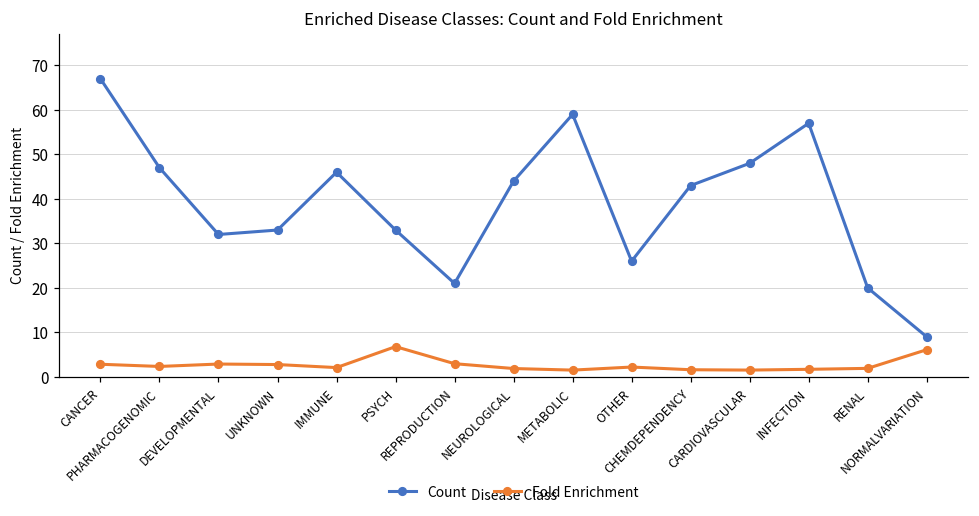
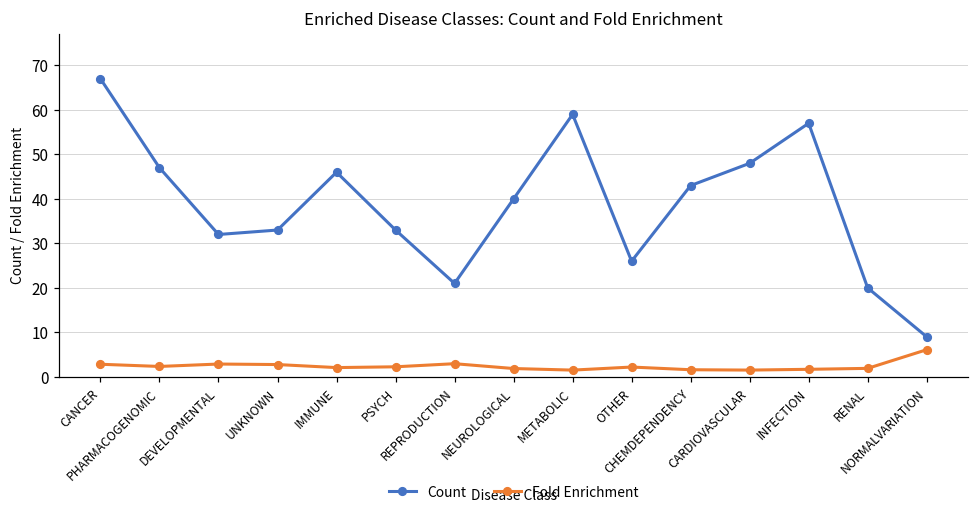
  {
    "Count": {
      "CANCER": 67,
      "PHARMACOGENOMIC": 47,
      "DEVELOPMENTAL": 32,
      "UNKNOWN": 33,
      "IMMUNE": 46,
      "PSYCH": 33,
      "REPRODUCTION": 21,
-     "NEUROLOGICAL": 44,
+     "NEUROLOGICAL": 40,
      "METABOLIC": 59,
      "OTHER": 26,
      "CHEMDEPENDENCY": 43,
      "CARDIOVASCULAR": 48,
      "INFECTION": 57,
      "RENAL": 20,
      "NORMALVARIATION": 9
    },
    "Fold Enrichment": {
      "CANCER": 3,
      "PHARMACOGENOMIC": 2,
      "DEVELOPMENTAL": 3,
      "UNKNOWN": 3,
      "IMMUNE": 2,
-     "PSYCH": 7,
+     "PSYCH": 2,
      "REPRODUCTION": 3,
      "NEUROLOGICAL": 2,
      "METABOLIC": 2,
      "OTHER": 2,
      "CHEMDEPENDENCY": 2,
      "CARDIOVASCULAR": 2,
      "INFECTION": 2,
      "RENAL": 2,
      "NORMALVARIATION": 6
    }
  }
